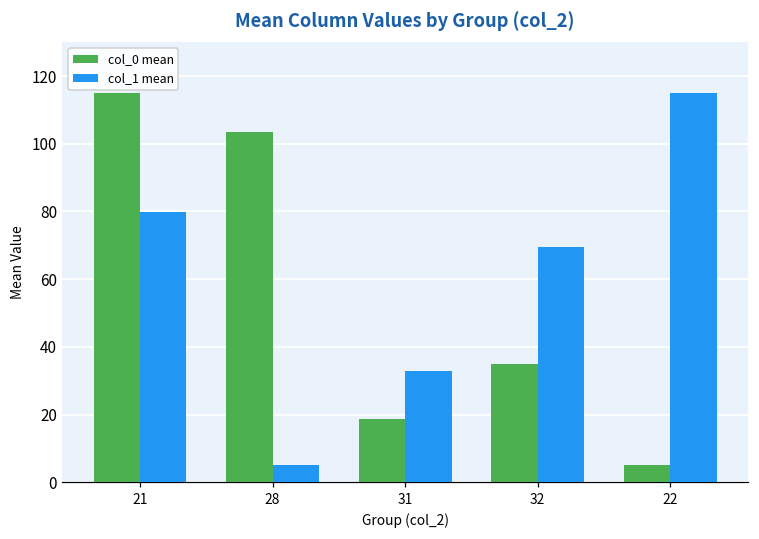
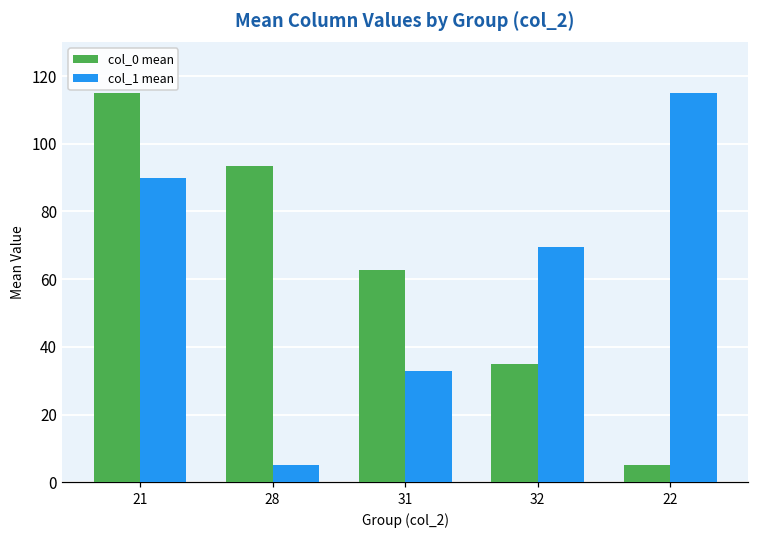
  {
    "col_0 mean": {
      "21": 115,
-     "28": 103,
-     "31": 19,
+     "28": 94,
+     "31": 63,
      "32": 35,
      "22": 5
    },
    "col_1 mean": {
-     "21": 80,
+     "21": 90,
      "28": 5,
      "31": 33,
      "32": 70,
      "22": 115
    }
  }
